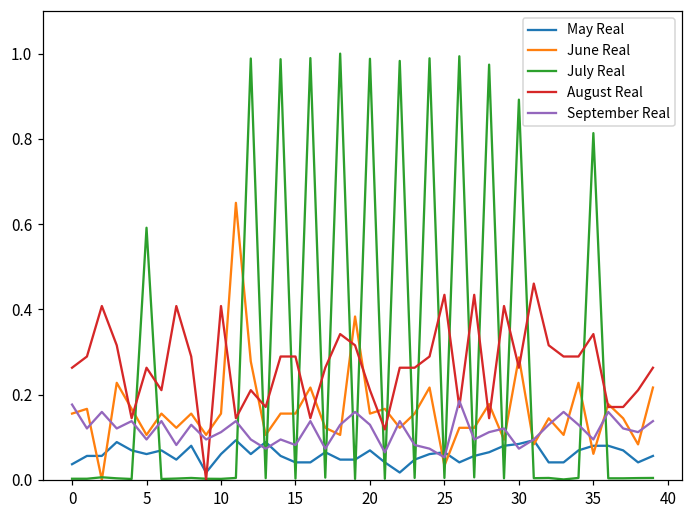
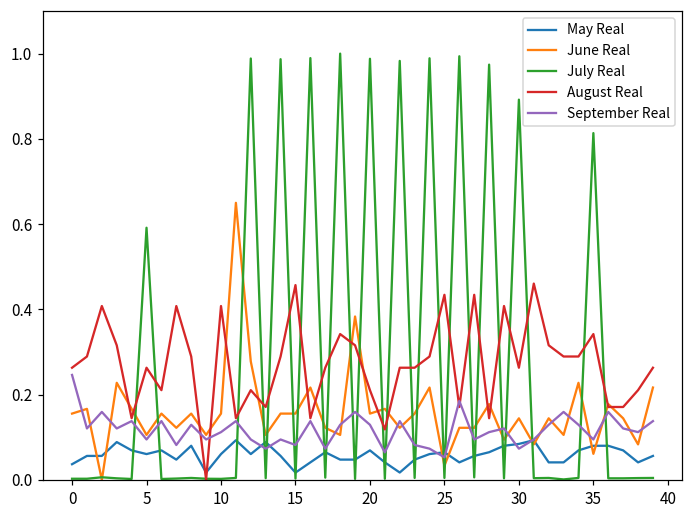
  {
    "May Real": {
      "0": 0.04,
      "5": 0.06,
      "10": 0.06,
-     "15": 0.04,
+     "15": 0.02,
      "20": 0.07,
      "25": 0.06,
      "30": 0.08,
      "35": 0.08
    },
    "June Real": {
      "0": 0.16,
      "5": 0.11,
      "10": 0.16,
      "15": 0.16,
      "20": 0.16,
      "25": 0.03,
-     "30": 0.29,
+     "30": 0.14,
      "35": 0.06
    },
    "July Real": {
      "0": 0.00,
      "5": 0.59,
      "10": 0.00,
      "15": 0.00,
      "20": 0.99,
      "25": 0.00,
      "30": 0.89,
      "35": 0.81
    },
    "August Real": {
      "0": 0.26,
      "5": 0.26,
      "10": 0.41,
-     "15": 0.29,
+     "15": 0.46,
      "20": 0.21,
      "25": 0.43,
      "30": 0.26,
      "35": 0.34
    },
    "September Real": {
-     "0": 0.18,
+     "0": 0.25,
      "5": 0.09,
      "10": 0.11,
      "15": 0.08,
      "20": 0.13,
      "25": 0.05,
      "30": 0.07,
      "35": 0.09
    }
  }
